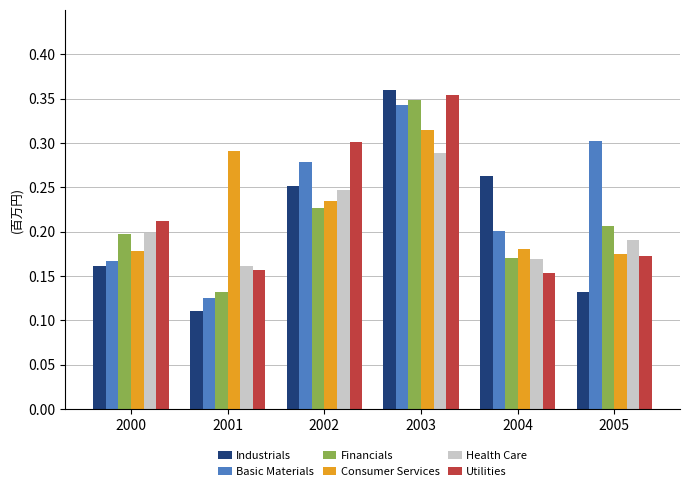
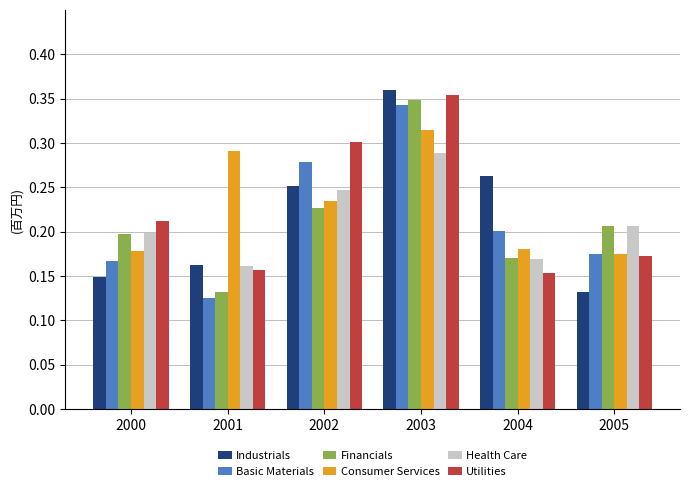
  {
    "Industrials": {
-     "2000": 0.16,
-     "2001": 0.11,
+     "2000": 0.15,
+     "2001": 0.16,
      "2002": 0.25,
      "2003": 0.36,
      "2004": 0.26,
      "2005": 0.13
    },
    "Basic Materials": {
      "2000": 0.17,
      "2001": 0.13,
      "2002": 0.28,
      "2003": 0.34,
      "2004": 0.20,
-     "2005": 0.30
+     "2005": 0.17
    },
    "Financials": {
      "2000": 0.20,
      "2001": 0.13,
      "2002": 0.23,
      "2003": 0.35,
      "2004": 0.17,
      "2005": 0.21
    },
    "Consumer Services": {
      "2000": 0.18,
      "2001": 0.29,
      "2002": 0.23,
      "2003": 0.31,
      "2004": 0.18,
      "2005": 0.17
    },
    "Health Care": {
      "2000": 0.20,
      "2001": 0.16,
      "2002": 0.25,
      "2003": 0.29,
      "2004": 0.17,
-     "2005": 0.19
+     "2005": 0.21
    },
    "Utilities": {
      "2000": 0.21,
      "2001": 0.16,
      "2002": 0.30,
      "2003": 0.35,
      "2004": 0.15,
      "2005": 0.17
    }
  }
